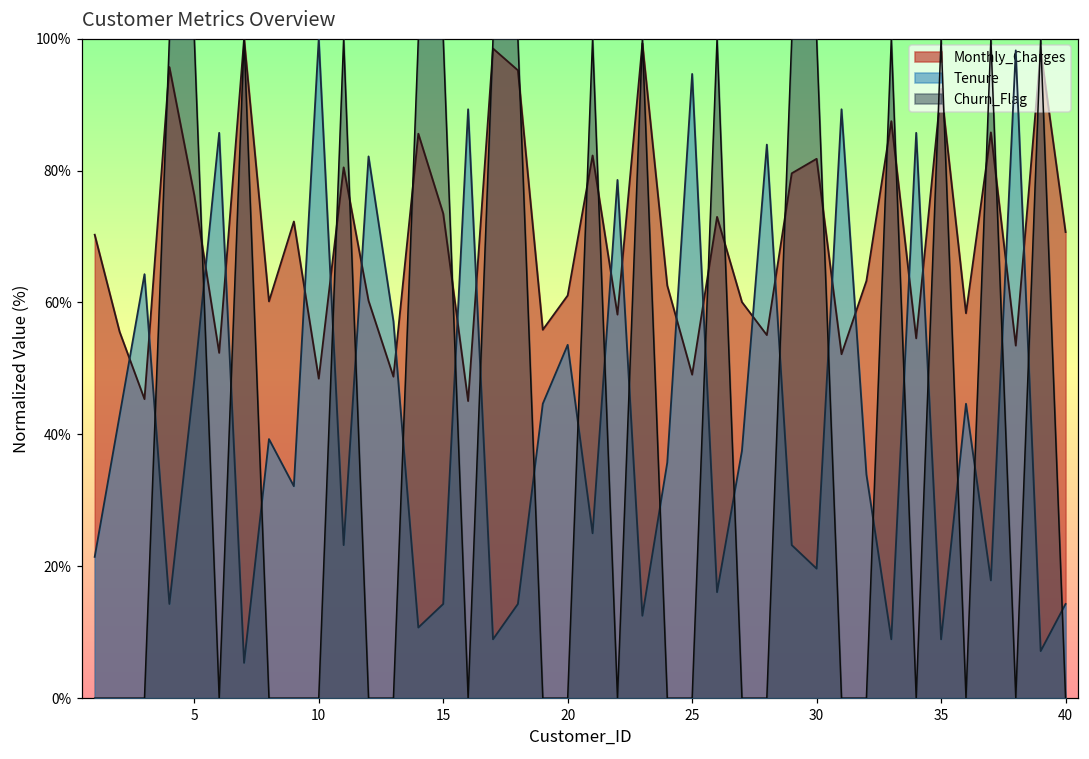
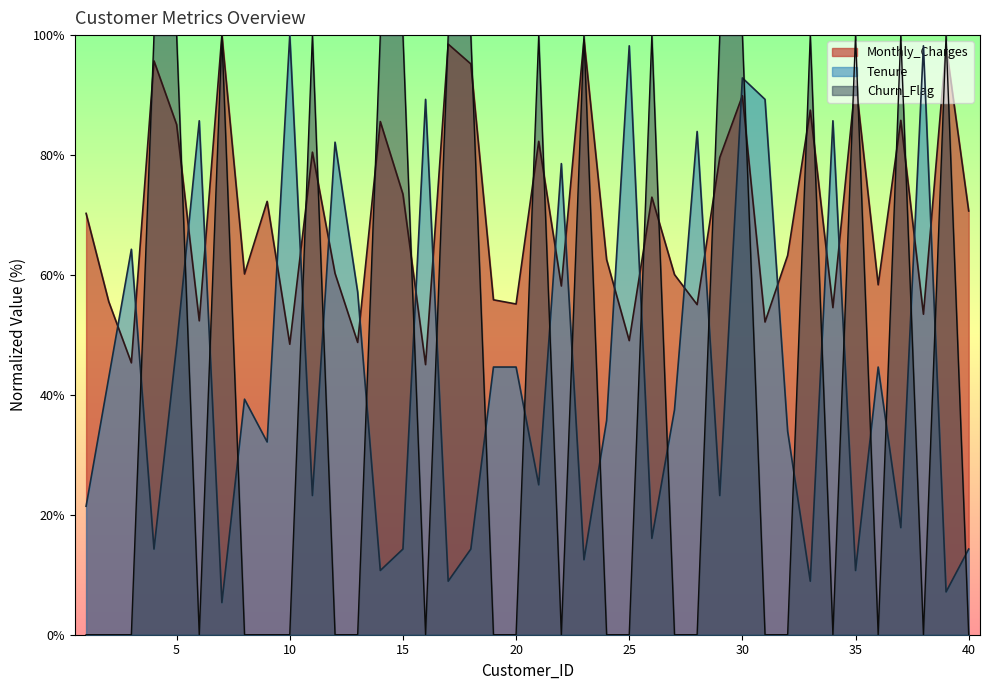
  {
    "Monthly_Charges": {
-     "5": "76%",
+     "5": "85%",
      "10": "48%",
      "15": "73%",
-     "20": "61%",
+     "20": "55%",
      "25": "49%",
-     "30": "82%",
+     "30": "90%",
      "40": "71%"
    },
    "Tenure": {
      "5": "48%",
      "10": "100%",
      "15": "14%",
-     "20": "54%",
-     "25": "95%",
-     "30": "20%",
-     "35": "9%",
+     "20": "45%",
+     "25": "98%",
+     "30": "93%",
+     "35": "11%",
      "40": "14%"
    },
    "Churn_Flag": {
      "5": "100%",
      "10": "0%",
      "15": "100%",
      "20": "0%",
      "25": "0%",
      "30": "100%",
      "35": "100%",
      "40": "0%"
    }
  }
